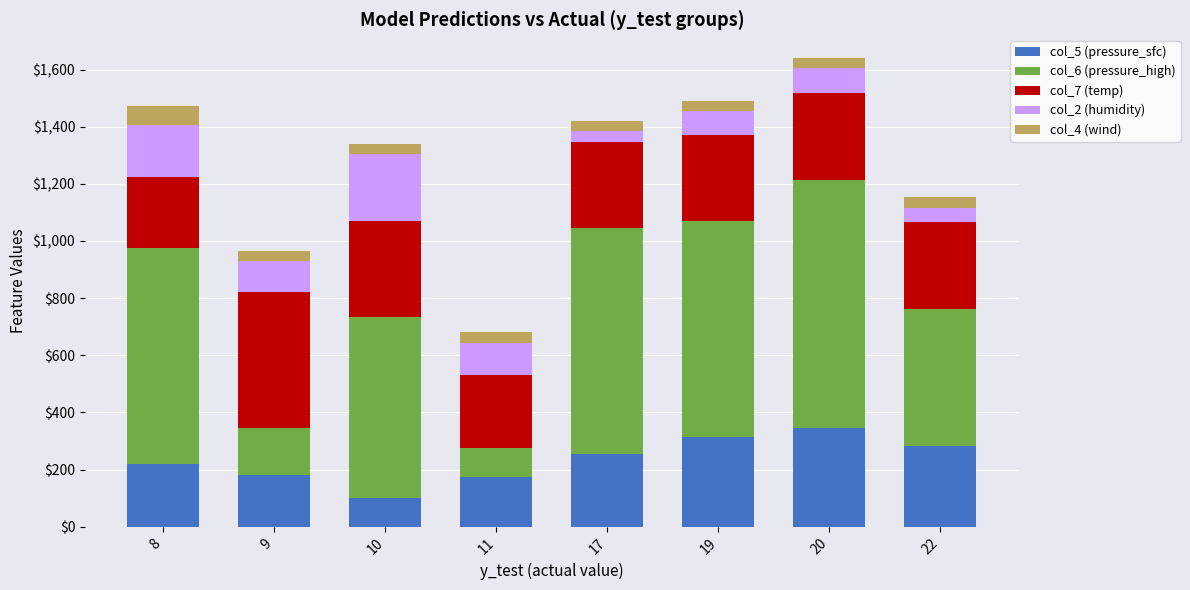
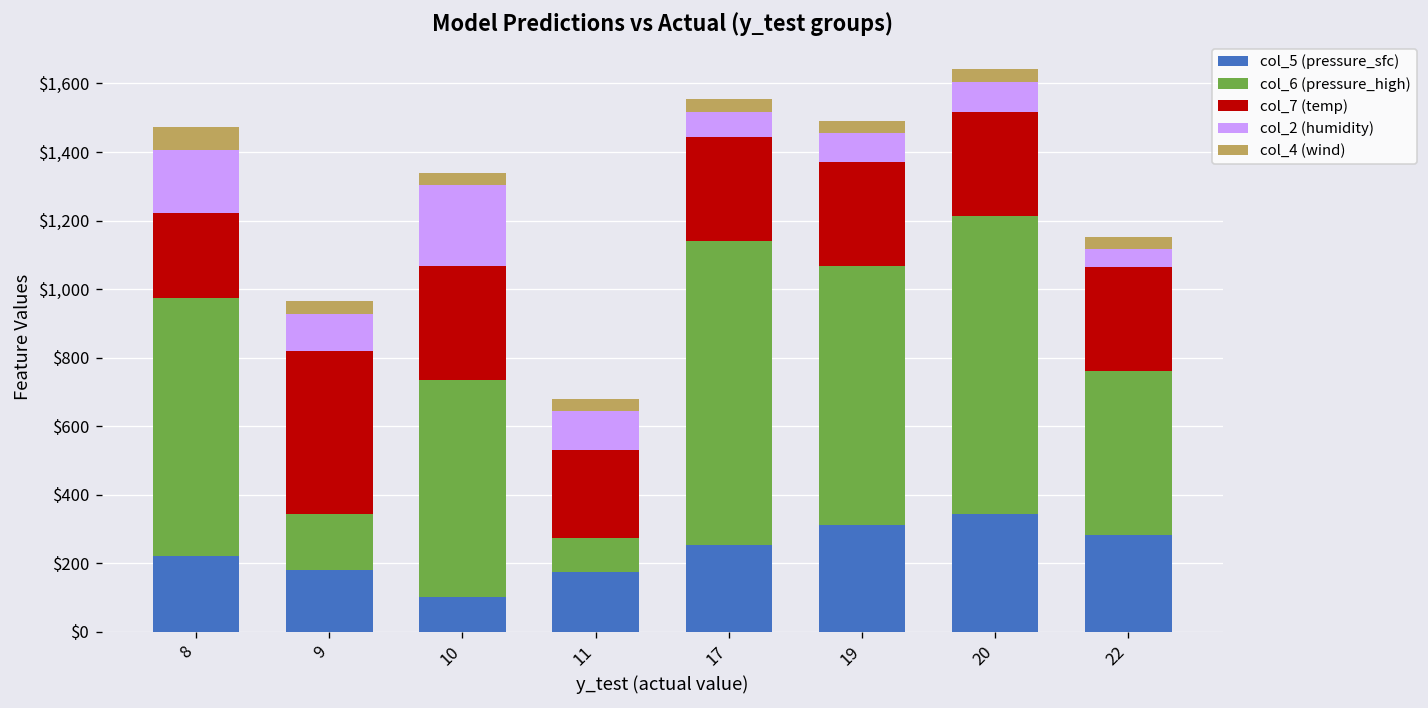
  {
    "col_5 (pressure_sfc)": {
      "8": "$220",
      "9": "$180",
      "10": "$100",
      "11": "$170",
      "17": "$250",
      "19": "$310",
      "20": "$340",
      "22": "$280"
    },
    "col_6 (pressure_high)": {
      "8": "$750",
      "9": "$160",
      "10": "$630",
      "11": "$100",
-     "17": "$790",
+     "17": "$890",
      "19": "$760",
      "20": "$870",
      "22": "$480"
    },
    "col_7 (temp)": {
      "8": "$250",
      "9": "$480",
      "10": "$330",
      "11": "$250",
      "17": "$300",
      "19": "$300",
      "20": "$300",
      "22": "$300"
    },
    "col_2 (humidity)": {
      "8": "$180",
      "9": "$110",
      "10": "$240",
      "11": "$110",
-     "17": "$40",
+     "17": "$70",
      "19": "$80",
      "20": "$90",
      "22": "$50"
    },
    "col_4 (wind)": {
      "8": "$70",
      "9": "$40",
      "10": "$40",
      "11": "$40",
      "17": "$40",
      "19": "$40",
      "20": "$40",
      "22": "$40"
    }
  }
